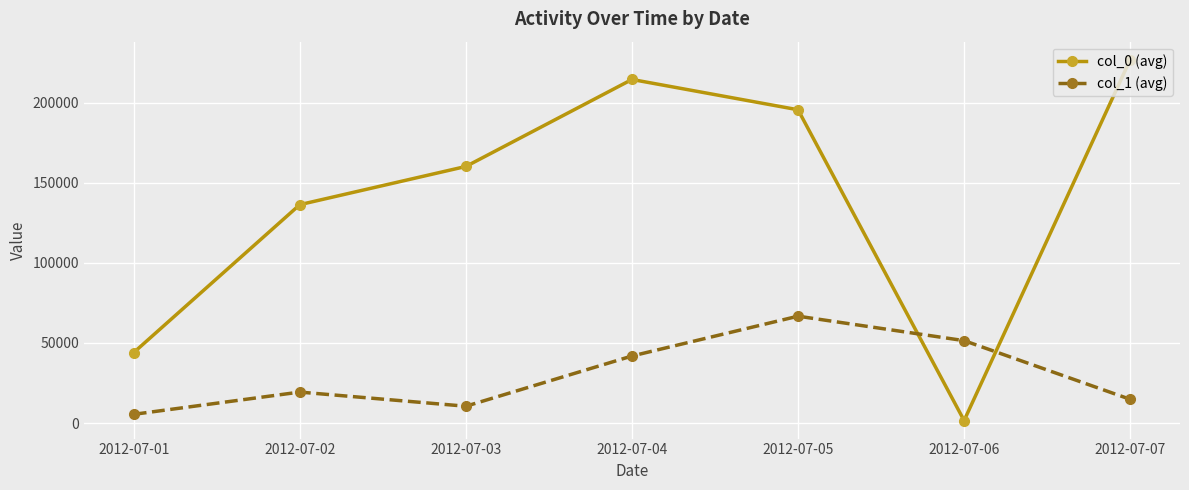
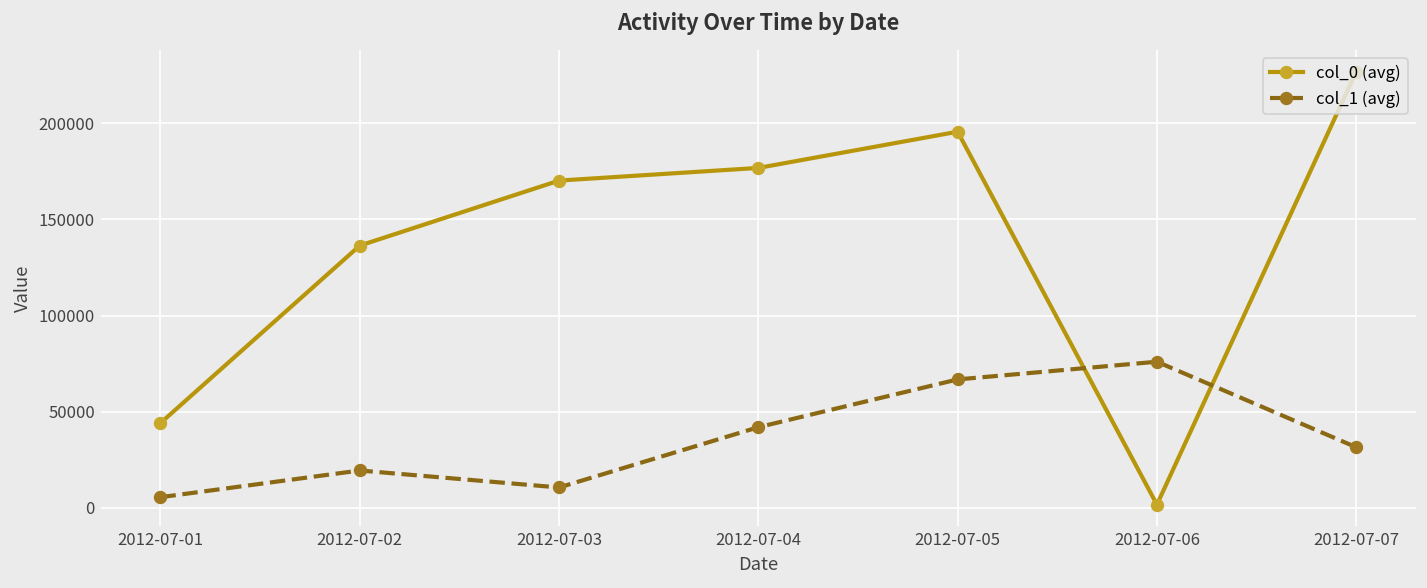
  {
    "col_0 (avg)": {
      "2012-07-01": 44000,
      "2012-07-02": 136000,
-     "2012-07-03": 160000,
-     "2012-07-04": 215000,
+     "2012-07-03": 170000,
+     "2012-07-04": 177000,
      "2012-07-05": 196000,
      "2012-07-06": 2000
    },
    "col_1 (avg)": {
      "2012-07-01": 5000,
      "2012-07-02": 19000,
      "2012-07-03": 10000,
      "2012-07-04": 42000,
      "2012-07-05": 67000,
-     "2012-07-06": 51000,
-     "2012-07-07": 15000
+     "2012-07-06": 76000,
+     "2012-07-07": 31000
    }
  }
